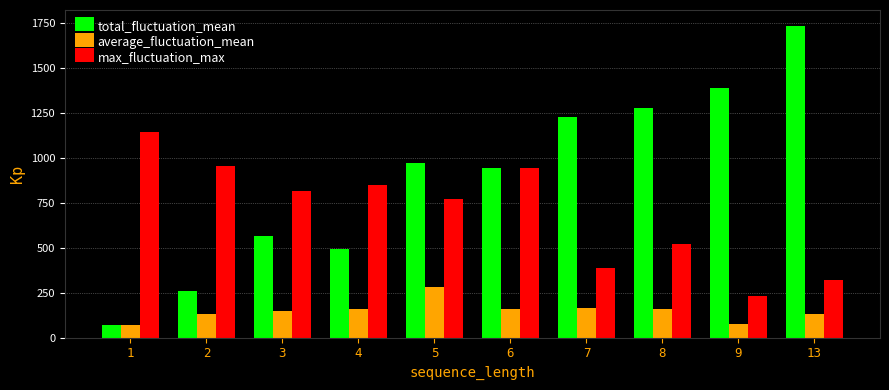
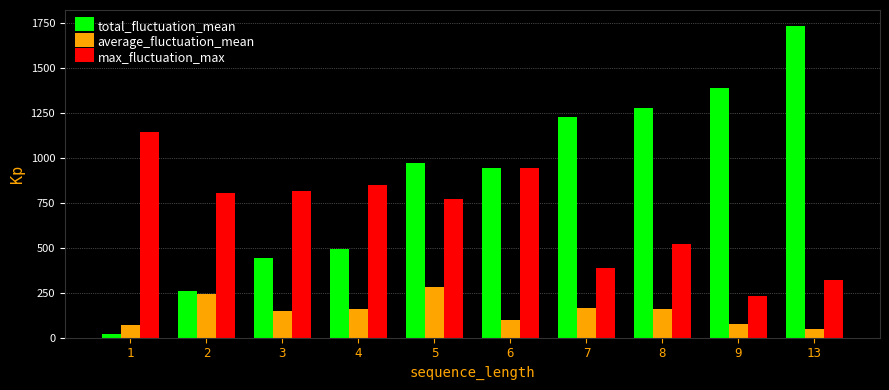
  {
    "total_fluctuation_mean": {
-     "1": 70,
+     "1": 20,
      "2": 260,
-     "3": 570,
+     "3": 440,
      "4": 490,
      "5": 970,
      "6": 940,
      "7": 1230,
      "8": 1280,
      "9": 1390,
      "13": 1740
    },
    "average_fluctuation_mean": {
      "1": 70,
-     "2": 130,
+     "2": 240,
      "3": 150,
      "4": 160,
      "5": 280,
-     "6": 160,
+     "6": 100,
      "7": 160,
      "8": 160,
      "9": 80,
-     "13": 130
+     "13": 50
    },
    "max_fluctuation_max": {
      "1": 1150,
-     "2": 960,
+     "2": 800,
      "3": 820,
      "4": 850,
      "5": 770,
      "6": 940,
      "7": 390,
      "8": 520,
      "9": 230,
      "13": 320
    }
  }
